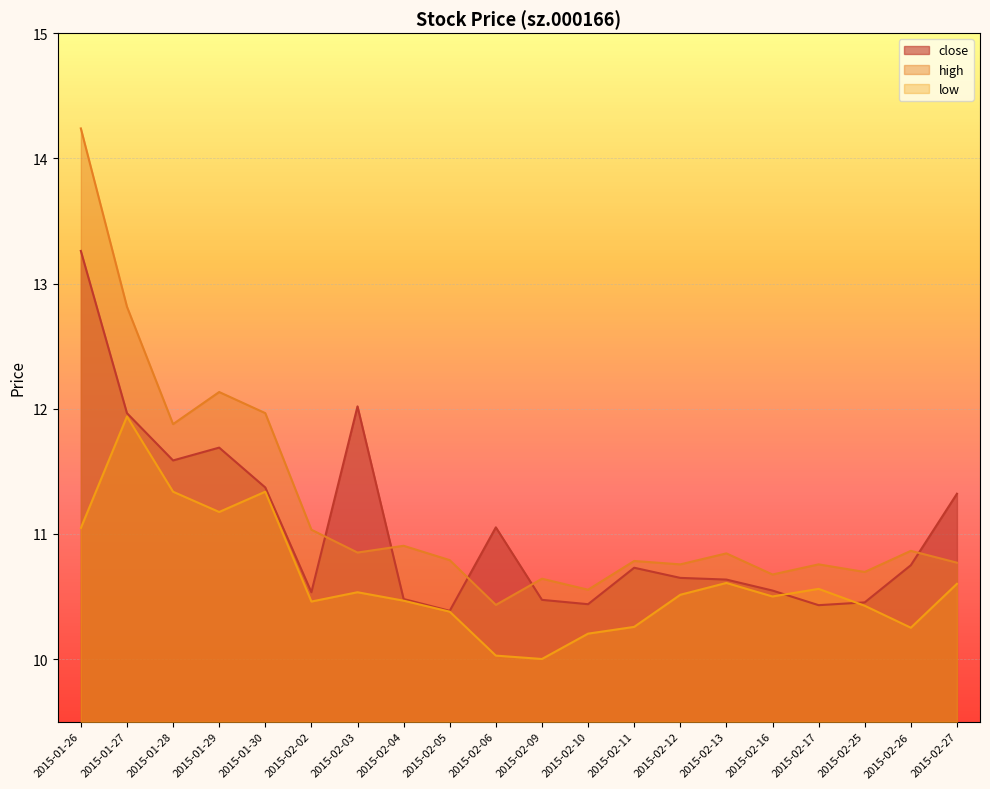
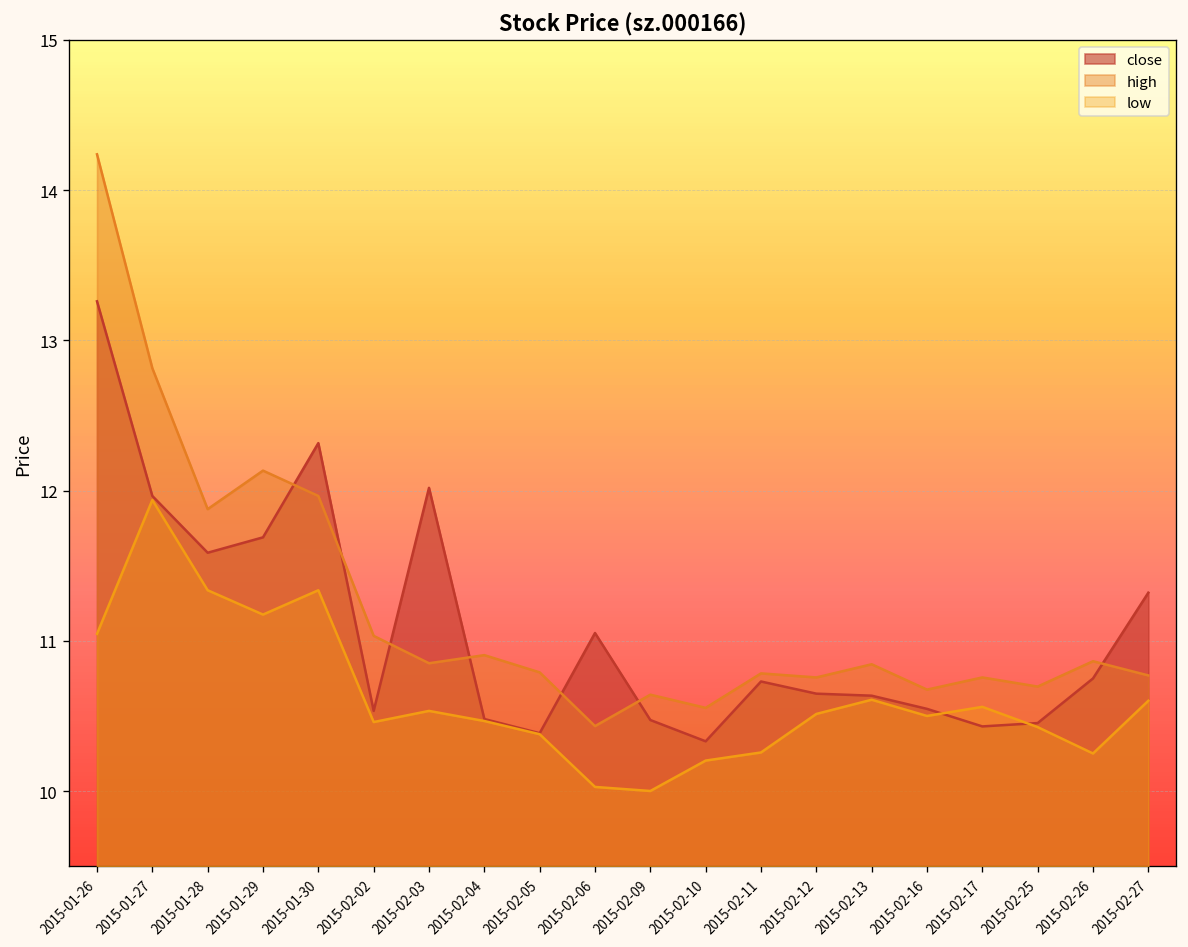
  {
    "close": {
      "2015-01-26": 13.26,
      "2015-01-27": 11.96,
      "2015-01-28": 11.59,
      "2015-01-29": 11.69,
-     "2015-01-30": 11.37,
+     "2015-01-30": 12.32,
      "2015-02-02": 10.53,
      "2015-02-03": 12.02,
      "2015-02-06": 11.05,
      "2015-02-09": 10.47,
-     "2015-02-10": 10.44,
+     "2015-02-10": 10.33,
      "2015-02-11": 10.73,
      "2015-02-12": 10.65,
      "2015-02-13": 10.64,
      "2015-02-16": 10.55,
      "2015-02-17": 10.43,
      "2015-02-25": 10.45,
      "2015-02-26": 10.75,
      "2015-02-27": 11.32
    }
  }
